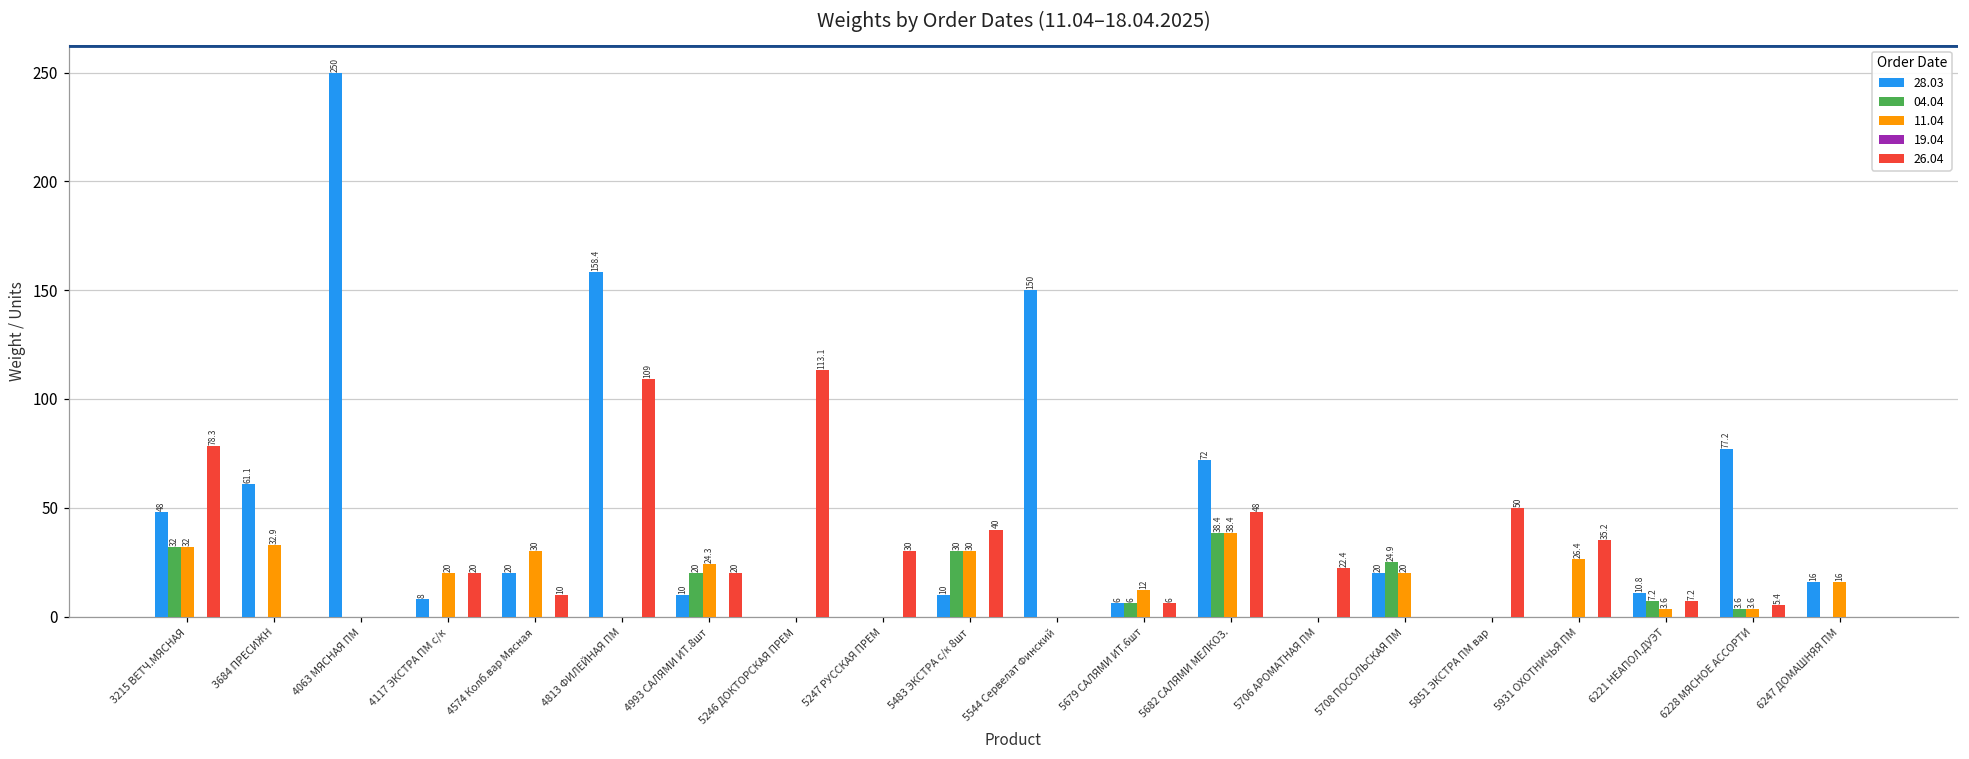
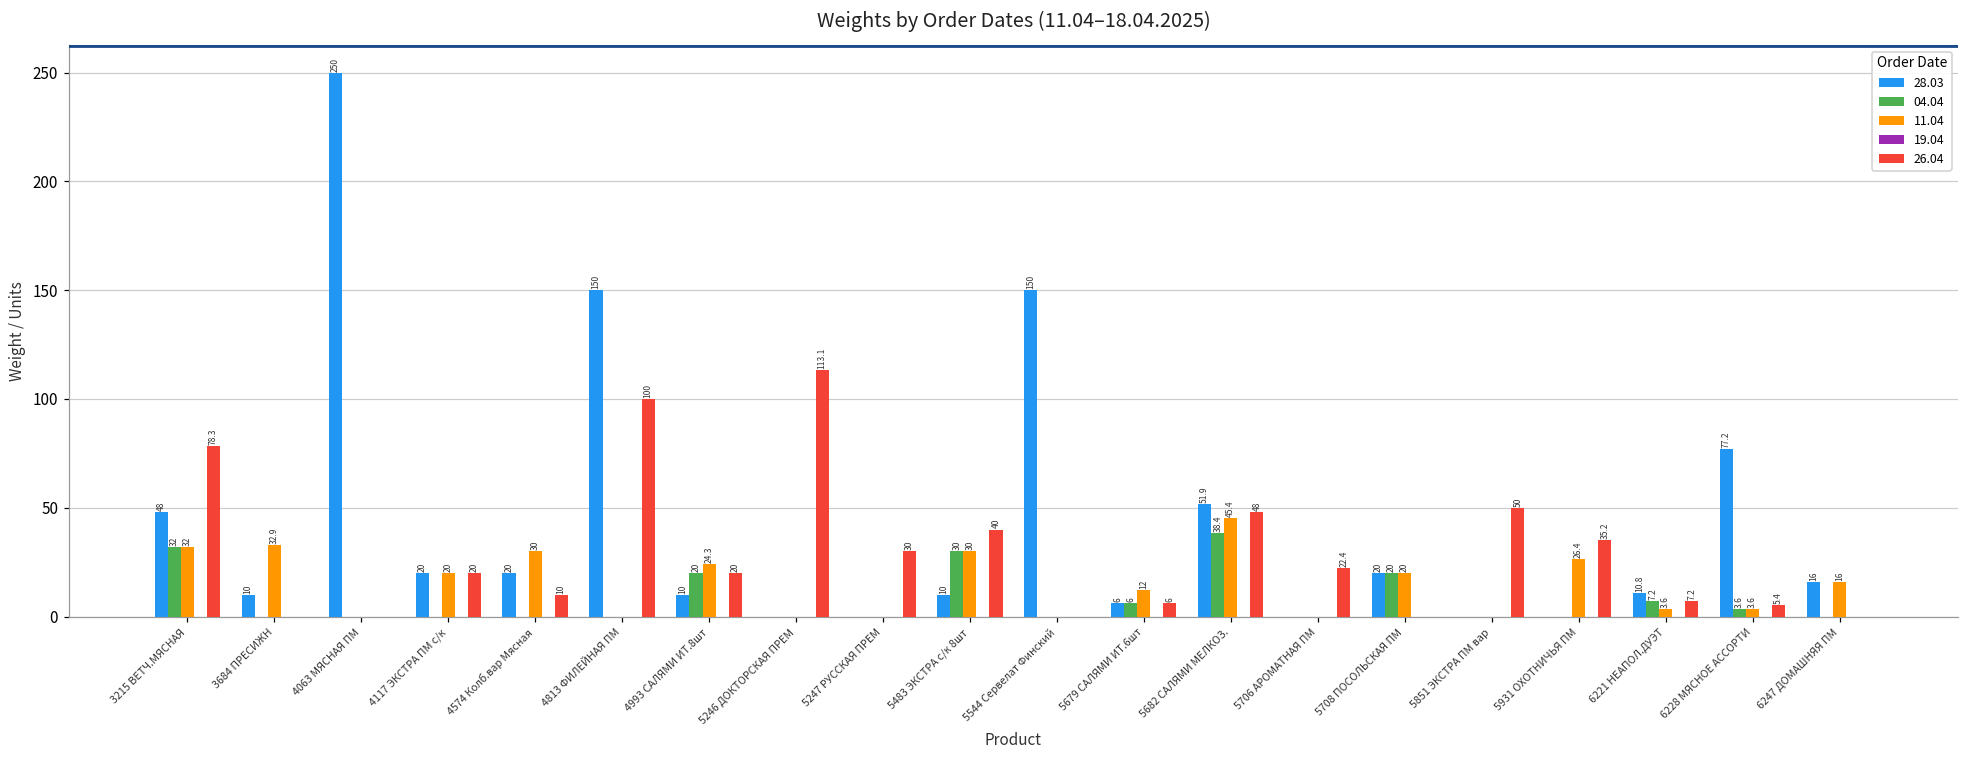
  {
    "28.03": {
      "3215 ВЕТЧ.МЯСНАЯ": 48,
-     "3684 ПРЕСИЖН": 61.1,
+     "3684 ПРЕСИЖН": 10,
      "4063 МЯСНАЯ ПМ": 250,
-     "4117 ЭКСТРА ПМ с/к": 8,
+     "4117 ЭКСТРА ПМ с/к": 20,
      "4574 Колб.вар Мясная": 20,
-     "4813 ФИЛЕЙНАЯ ПМ": 158.4,
+     "4813 ФИЛЕЙНАЯ ПМ": 150,
      "4993 САЛЯМИ ИТ.8шт": 10,
      "5483 ЭКСТРА с/к 8шт": 10,
      "5544 Сервелат Финский": 150,
      "5679 САЛЯМИ ИТ.6шт": 6,
-     "5682 САЛЯМИ МЕЛКОЗ.": 72,
+     "5682 САЛЯМИ МЕЛКОЗ.": 51.9,
      "5708 ПОСОЛЬСКАЯ ПМ": 20,
      "6221 НЕАПОЛ.ДУЭТ": 10.8,
      "6228 МЯСНОЕ АССОРТИ": 77.2,
      "6247 ДОМАШНЯЯ ПМ": 16
    },
    "04.04": {
      "3215 ВЕТЧ.МЯСНАЯ": 32,
      "4993 САЛЯМИ ИТ.8шт": 20,
      "5483 ЭКСТРА с/к 8шт": 30,
      "5679 САЛЯМИ ИТ.6шт": 6,
      "5682 САЛЯМИ МЕЛКОЗ.": 38.4,
-     "5708 ПОСОЛЬСКАЯ ПМ": 24.9,
+     "5708 ПОСОЛЬСКАЯ ПМ": 20,
      "6221 НЕАПОЛ.ДУЭТ": 7.2,
      "6228 МЯСНОЕ АССОРТИ": 3.6
    },
    "11.04": {
      "3215 ВЕТЧ.МЯСНАЯ": 32,
      "3684 ПРЕСИЖН": 32.9,
      "4117 ЭКСТРА ПМ с/к": 20,
      "4574 Колб.вар Мясная": 30,
      "4993 САЛЯМИ ИТ.8шт": 24.3,
      "5483 ЭКСТРА с/к 8шт": 30,
      "5679 САЛЯМИ ИТ.6шт": 12,
-     "5682 САЛЯМИ МЕЛКОЗ.": 38.4,
+     "5682 САЛЯМИ МЕЛКОЗ.": 45.4,
      "5708 ПОСОЛЬСКАЯ ПМ": 20,
      "5931 ОХОТНИЧЬЯ ПМ": 26.4,
      "6221 НЕАПОЛ.ДУЭТ": 3.6,
      "6228 МЯСНОЕ АССОРТИ": 3.6,
      "6247 ДОМАШНЯЯ ПМ": 16
    },
    "19.04": {
      "3215 ВЕТЧ.МЯСНАЯ": 0,
      "3684 ПРЕСИЖН": 0,
      "4063 МЯСНАЯ ПМ": 0,
      "4117 ЭКСТРА ПМ с/к": 0,
      "4574 Колб.вар Мясная": 0,
      "4813 ФИЛЕЙНАЯ ПМ": 0,
      "4993 САЛЯМИ ИТ.8шт": 0,
      "5246 ДОКТОРСКАЯ ПРЕМ": 0,
      "5247 РУССКАЯ ПРЕМ": 0,
      "5483 ЭКСТРА с/к 8шт": 0,
      "5544 Сервелат Финский": 0,
      "5679 САЛЯМИ ИТ.6шт": 0,
      "5682 САЛЯМИ МЕЛКОЗ.": 0,
      "5706 АРОМАТНАЯ ПМ": 0,
      "5708 ПОСОЛЬСКАЯ ПМ": 0,
      "5851 ЭКСТРА ПМ вар": 0,
      "5931 ОХОТНИЧЬЯ ПМ": 0,
      "6221 НЕАПОЛ.ДУЭТ": 0,
      "6228 МЯСНОЕ АССОРТИ": 0,
      "6247 ДОМАШНЯЯ ПМ": 0
    },
    "26.04": {
      "3215 ВЕТЧ.МЯСНАЯ": 78.3,
      "4117 ЭКСТРА ПМ с/к": 20,
      "4574 Колб.вар Мясная": 10,
-     "4813 ФИЛЕЙНАЯ ПМ": 109,
+     "4813 ФИЛЕЙНАЯ ПМ": 100,
      "4993 САЛЯМИ ИТ.8шт": 20,
      "5246 ДОКТОРСКАЯ ПРЕМ": 113.1,
      "5247 РУССКАЯ ПРЕМ": 30,
      "5483 ЭКСТРА с/к 8шт": 40,
      "5679 САЛЯМИ ИТ.6шт": 6,
      "5682 САЛЯМИ МЕЛКОЗ.": 48,
      "5706 АРОМАТНАЯ ПМ": 22.4,
      "5851 ЭКСТРА ПМ вар": 50,
      "5931 ОХОТНИЧЬЯ ПМ": 35.2,
      "6221 НЕАПОЛ.ДУЭТ": 7.2,
      "6228 МЯСНОЕ АССОРТИ": 5.4
    }
  }
